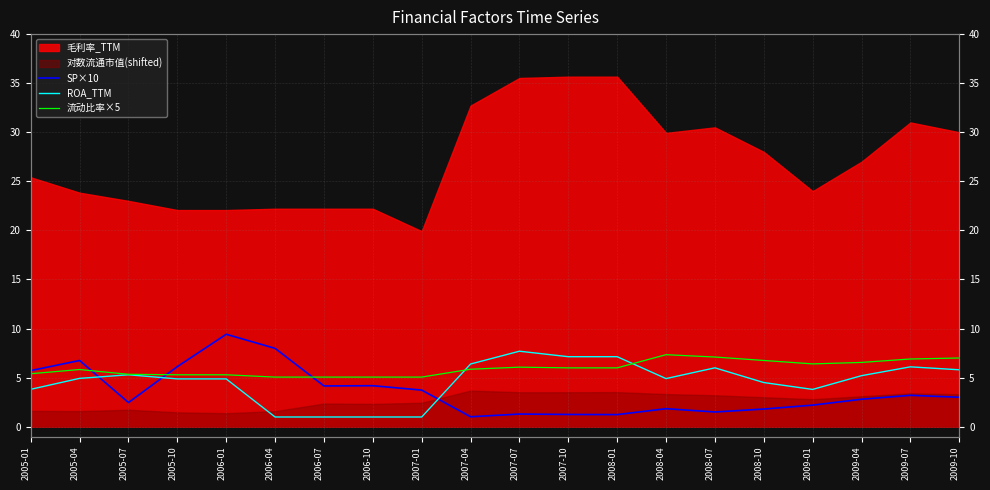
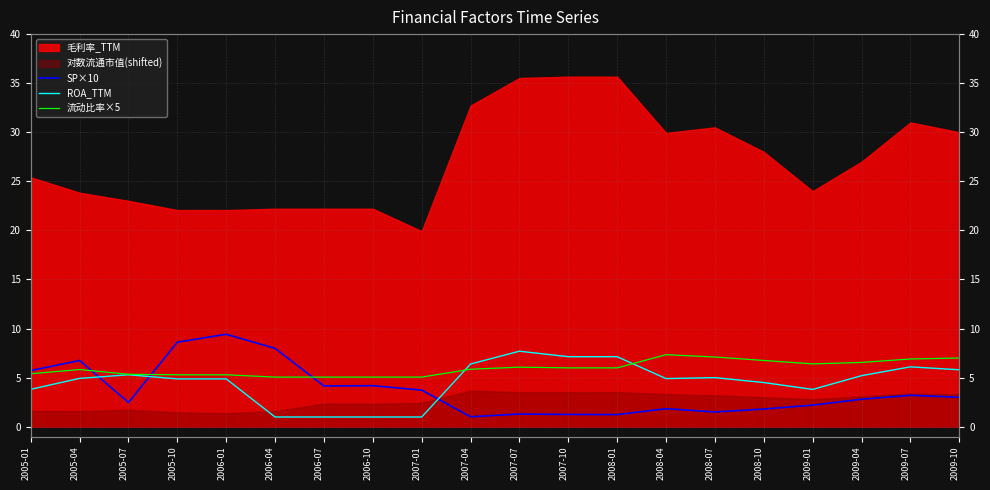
  {
    "SP×10": {
      "2005-01": 6,
      "2005-04": 7,
      "2005-07": 2,
-     "2005-10": 6,
+     "2005-10": 9,
      "2006-01": 9,
      "2006-04": 8,
      "2006-07": 4,
      "2006-10": 4,
      "2007-01": 4,
      "2007-04": 1,
      "2007-07": 1,
      "2007-10": 1,
      "2008-01": 1,
      "2008-04": 2,
      "2008-07": 2,
      "2008-10": 2,
      "2009-01": 2,
      "2009-04": 3,
      "2009-10": 3
    },
    "ROA_TTM": {
      "2005-01": 4,
      "2005-04": 5,
      "2005-10": 5,
      "2006-01": 5,
      "2006-04": 1,
      "2006-07": 1,
      "2006-10": 1,
      "2007-01": 1,
      "2007-04": 6,
      "2007-07": 8,
      "2007-10": 7,
      "2008-01": 7,
      "2008-04": 5,
-     "2008-07": 6,
+     "2008-07": 5,
      "2008-10": 5,
      "2009-01": 4,
      "2009-04": 5,
      "2009-07": 6,
      "2009-10": 6
    },
    "流动比率×5": {
      "2005-01": 5,
      "2005-04": 6,
      "2005-10": 5,
      "2006-01": 5,
      "2006-04": 5,
      "2006-07": 5,
      "2006-10": 5,
      "2007-01": 5,
      "2007-04": 6,
      "2007-07": 6,
      "2007-10": 6,
      "2008-01": 6,
      "2008-04": 7,
      "2008-07": 7,
      "2008-10": 7,
      "2009-01": 6,
      "2009-04": 7,
      "2009-07": 7,
      "2009-10": 7
    }
  }
